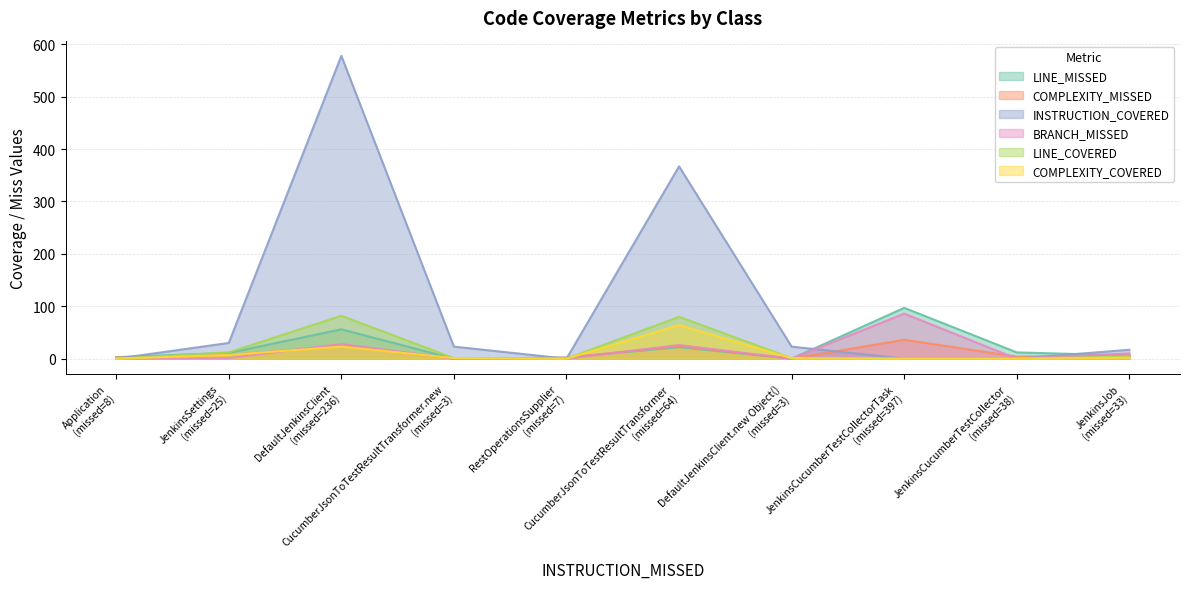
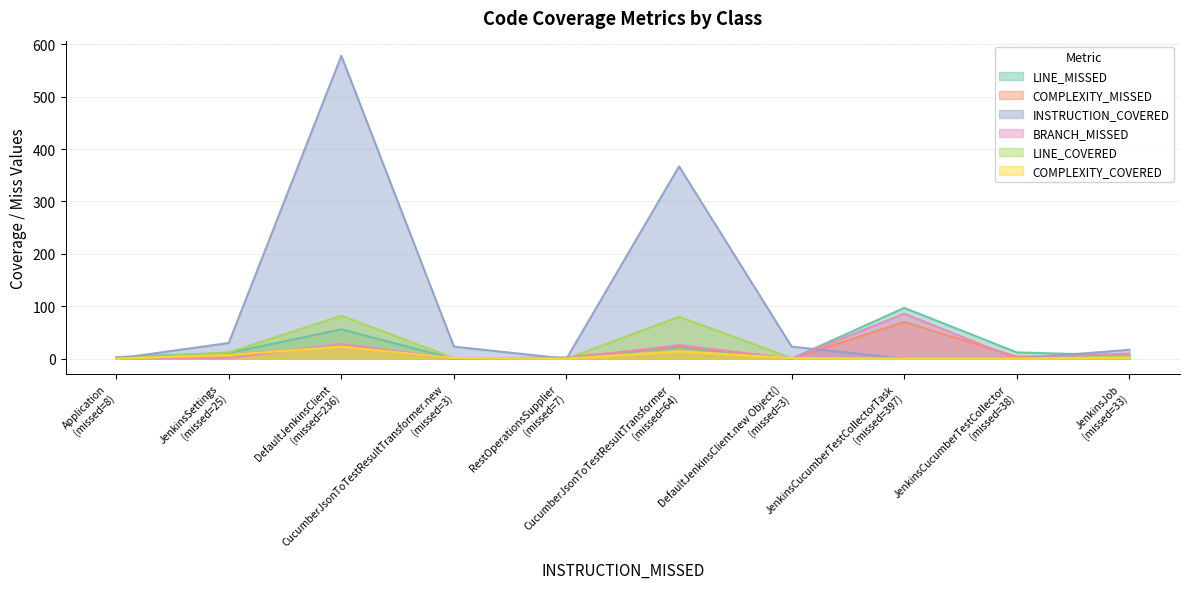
  {
    "COMPLEXITY_MISSED": {
-     "JenkinsCucumberTestCollectorTask (missed=397)": 40
+     "JenkinsCucumberTestCollectorTask (missed=397)": 70
    },
    "BRANCH_MISSED": {
      "JenkinsSettings (missed=25)": 0,
      "JenkinsCucumberTestCollectorTask (missed=397)": 90
    },
    "LINE_COVERED": {
      "DefaultJenkinsClient (missed=236)": 80,
      "CucumberJsonToTestResultTransformer (missed=64)": 80
    },
    "COMPLEXITY_COVERED": {
-     "CucumberJsonToTestResultTransformer (missed=64)": 60
+     "CucumberJsonToTestResultTransformer (missed=64)": 10
    }
  }
